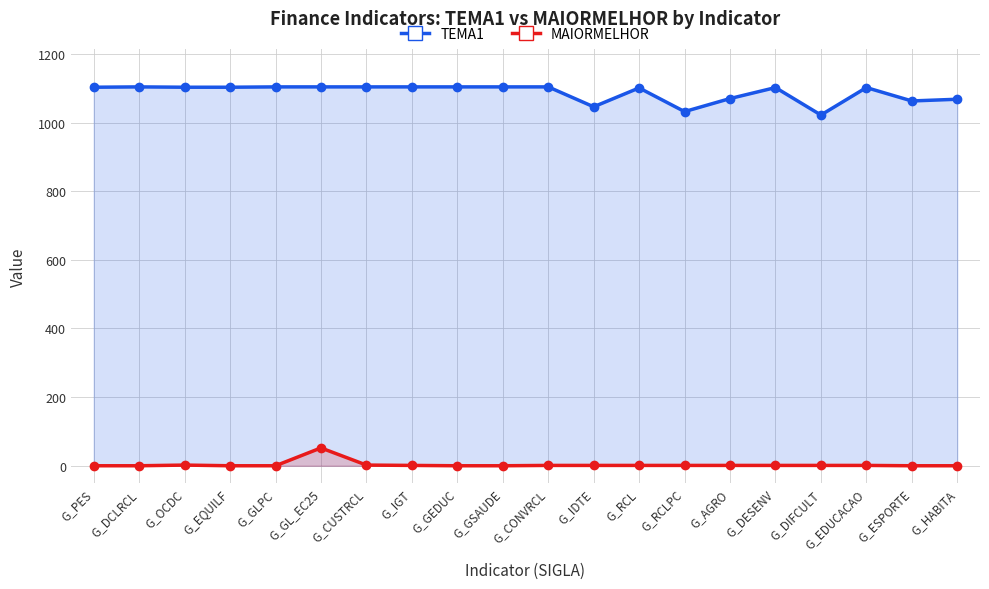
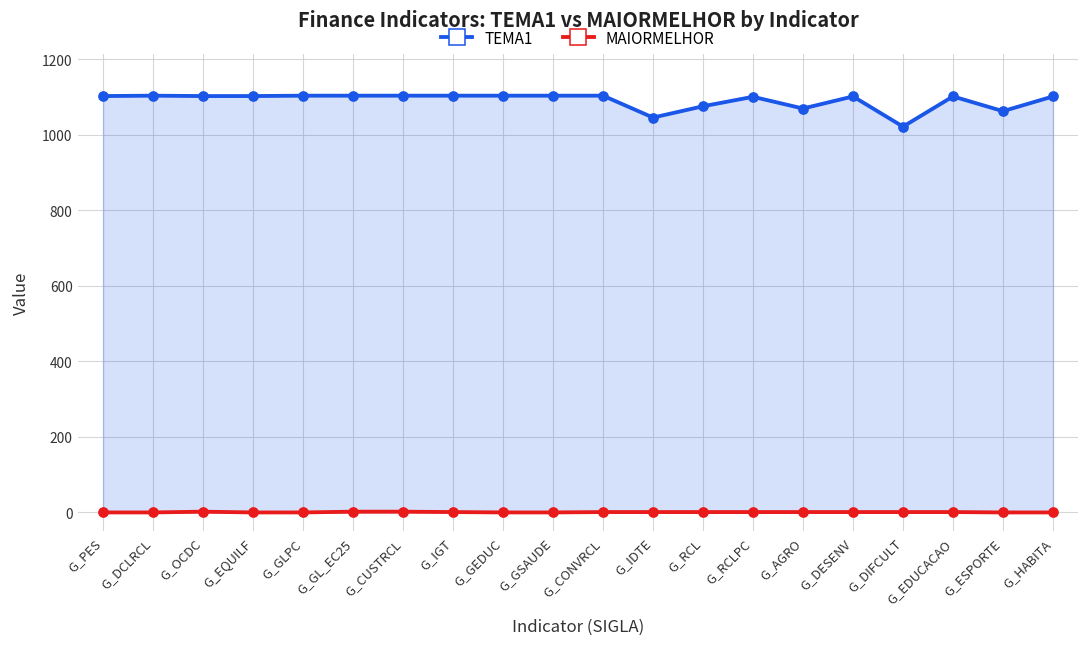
  {
    "TEMA1": {
      "G_PES": 1100,
      "G_DCLRCL": 1100,
      "G_OCDC": 1100,
      "G_EQUILF": 1100,
      "G_GLPC": 1100,
      "G_GL_EC25": 1100,
      "G_CUSTRCL": 1100,
      "G_IGT": 1100,
      "G_GEDUC": 1100,
      "G_GSAUDE": 1100,
      "G_CONVRCL": 1100,
      "G_IDTE": 1050,
-     "G_RCL": 1100,
-     "G_RCLPC": 1030,
+     "G_RCL": 1080,
+     "G_RCLPC": 1100,
      "G_AGRO": 1070,
      "G_DESENV": 1100,
      "G_DIFCULT": 1020,
      "G_EDUCACAO": 1100,
      "G_ESPORTE": 1060,
-     "G_HABITA": 1070
+     "G_HABITA": 1100
    },
    "MAIORMELHOR": {
      "G_PES": 0,
      "G_DCLRCL": 0,
      "G_OCDC": 0,
      "G_EQUILF": 0,
      "G_GLPC": 0,
-     "G_GL_EC25": 50,
+     "G_GL_EC25": 0,
      "G_CUSTRCL": 0,
      "G_IGT": 0,
      "G_GEDUC": 0,
      "G_GSAUDE": 0,
      "G_CONVRCL": 0,
      "G_IDTE": 0,
      "G_RCL": 0,
      "G_RCLPC": 0,
      "G_AGRO": 0,
      "G_DESENV": 0,
      "G_DIFCULT": 0,
      "G_EDUCACAO": 0,
      "G_ESPORTE": 0,
      "G_HABITA": 0
    }
  }
